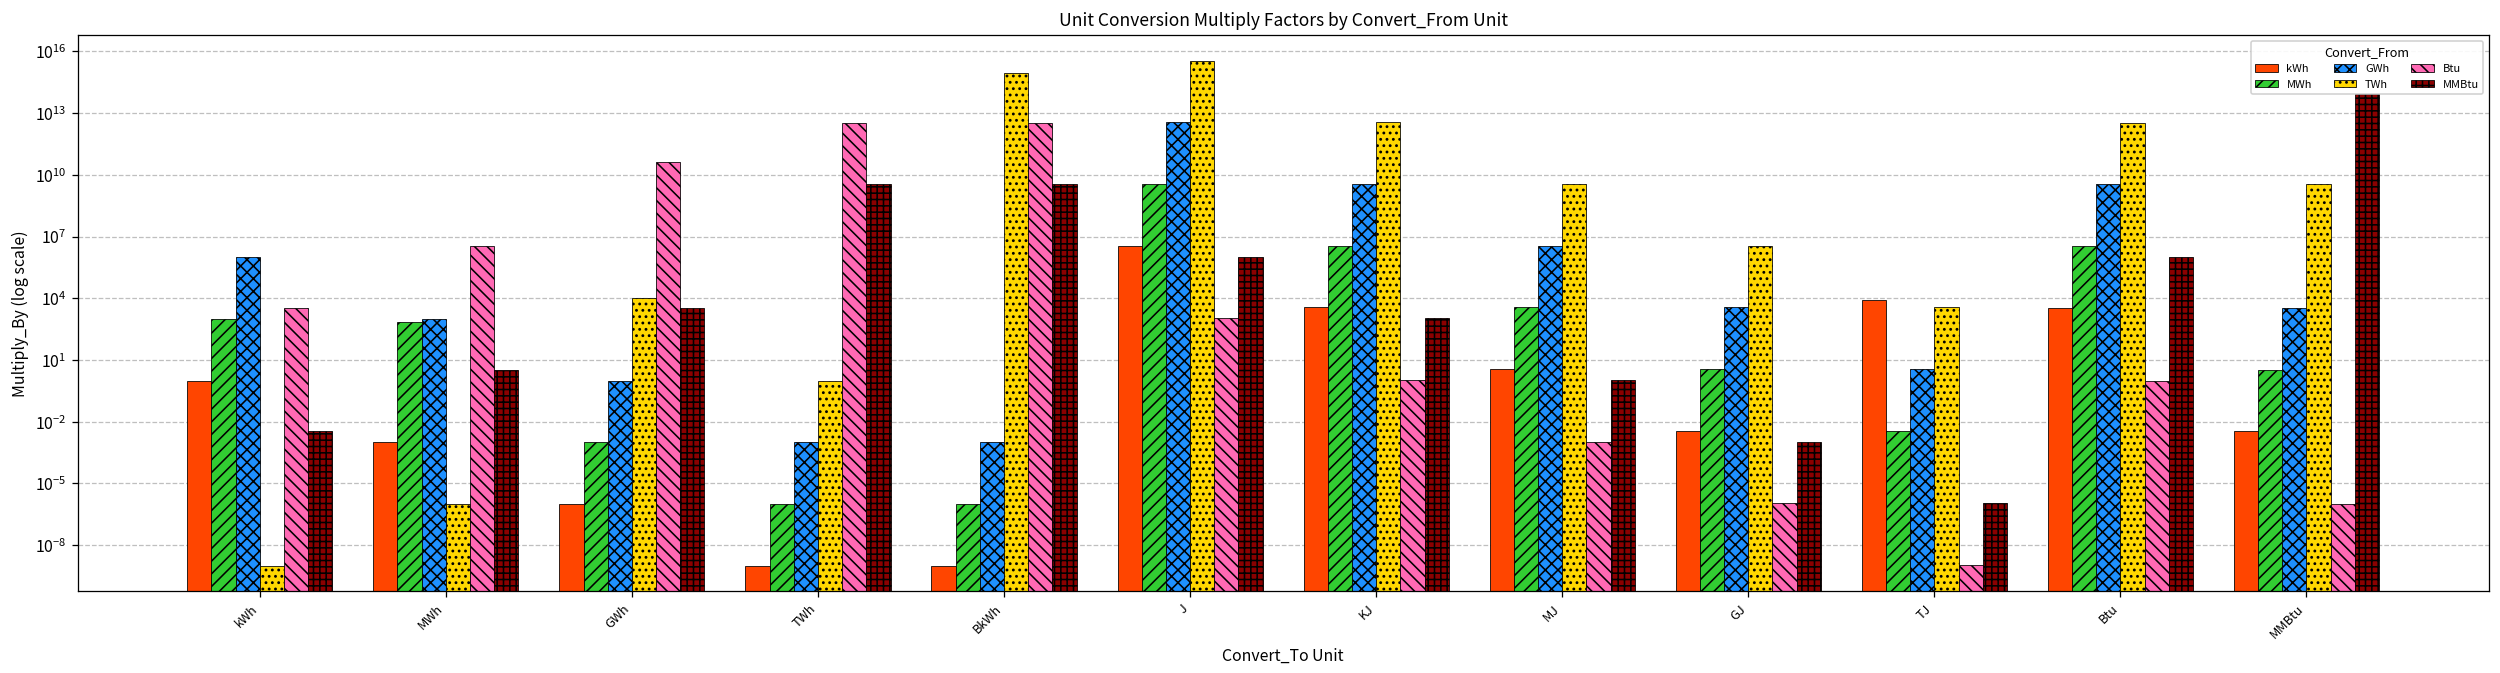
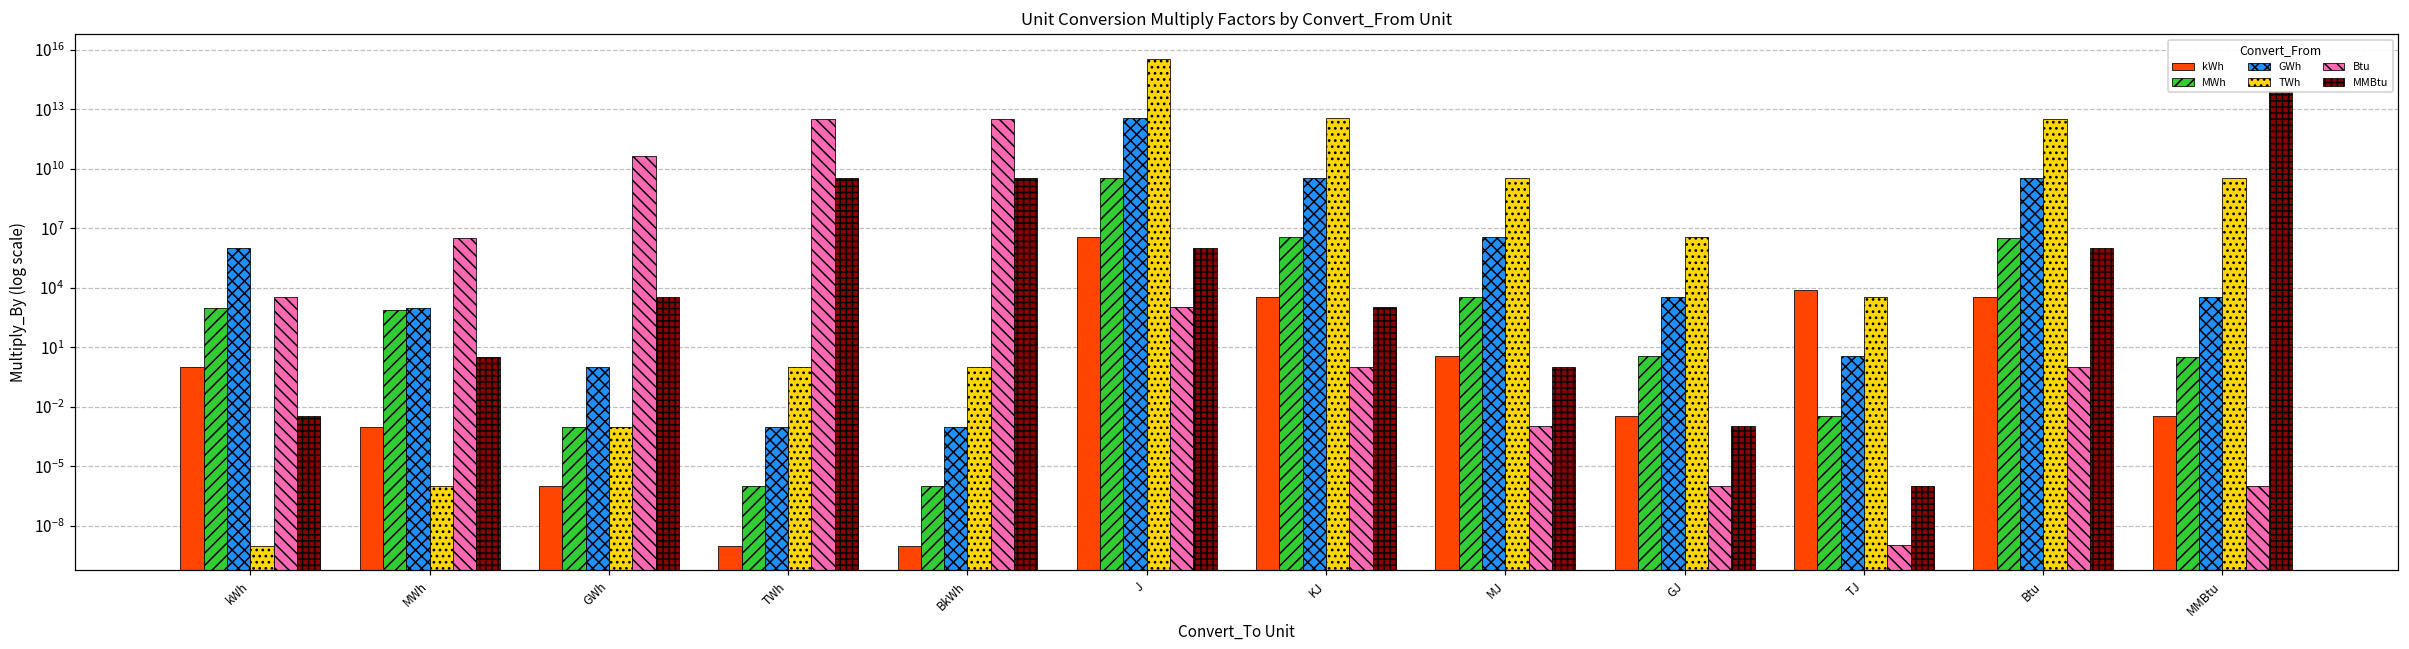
  {
    "kWh": {
      "kWh": 1,
      "MWh": 0.001,
      "GWh": 0.000001,
      "TWh": 0.000000001,
      "BkWh": 0.000000001,
      "J": 4000000,
      "KJ": 4000,
      "MJ": 4,
      "GJ": 0.004,
      "TJ": 10000,
      "Btu": 3000,
      "MMBtu": 0.003
    },
    "MWh": {
      "kWh": 1000,
      "MWh": 700,
      "GWh": 0.001,
      "TWh": 0.000001,
      "BkWh": 0.000001,
      "J": 4000000000,
      "KJ": 4000000,
      "MJ": 4000,
      "GJ": 4,
      "TJ": 0.004,
      "Btu": 3000000,
      "MMBtu": 3
    },
    "GWh": {
      "kWh": 1000000,
      "MWh": 1000,
      "GWh": 1,
      "TWh": 0.001,
      "BkWh": 0.001,
      "J": 4000000000000,
      "KJ": 4000000000,
      "MJ": 4000000,
      "GJ": 4000,
      "TJ": 4,
      "Btu": 3000000000,
      "MMBtu": 3000
    },
    "TWh": {
      "kWh": 0.000000001,
      "MWh": 0.000001,
-     "GWh": 10000,
+     "GWh": 0.001,
      "TWh": 1,
-     "BkWh": 1000000000000000,
+     "BkWh": 1,
      "J": 4000000000000000,
      "KJ": 4000000000000,
      "MJ": 4000000000,
      "GJ": 4000000,
      "TJ": 4000,
      "Btu": 3000000000000,
      "MMBtu": 3000000000
    },
    "Btu": {
      "kWh": 3000,
      "MWh": 3000000,
      "GWh": 40000000000,
      "TWh": 3000000000000,
      "BkWh": 3000000000000,
      "J": 1000,
      "KJ": 1,
      "MJ": 0.001,
      "GJ": 0.000001,
      "TJ": 0.000000001,
      "Btu": 1,
      "MMBtu": 0.000001
    },
    "MMBtu": {
      "kWh": 0.003,
      "MWh": 3,
      "GWh": 3000,
      "TWh": 3000000000,
      "BkWh": 3000000000,
      "J": 1000000,
      "KJ": 1000,
      "MJ": 1,
      "GJ": 0.001,
      "TJ": 0.000001,
      "Btu": 1000000
    }
  }
